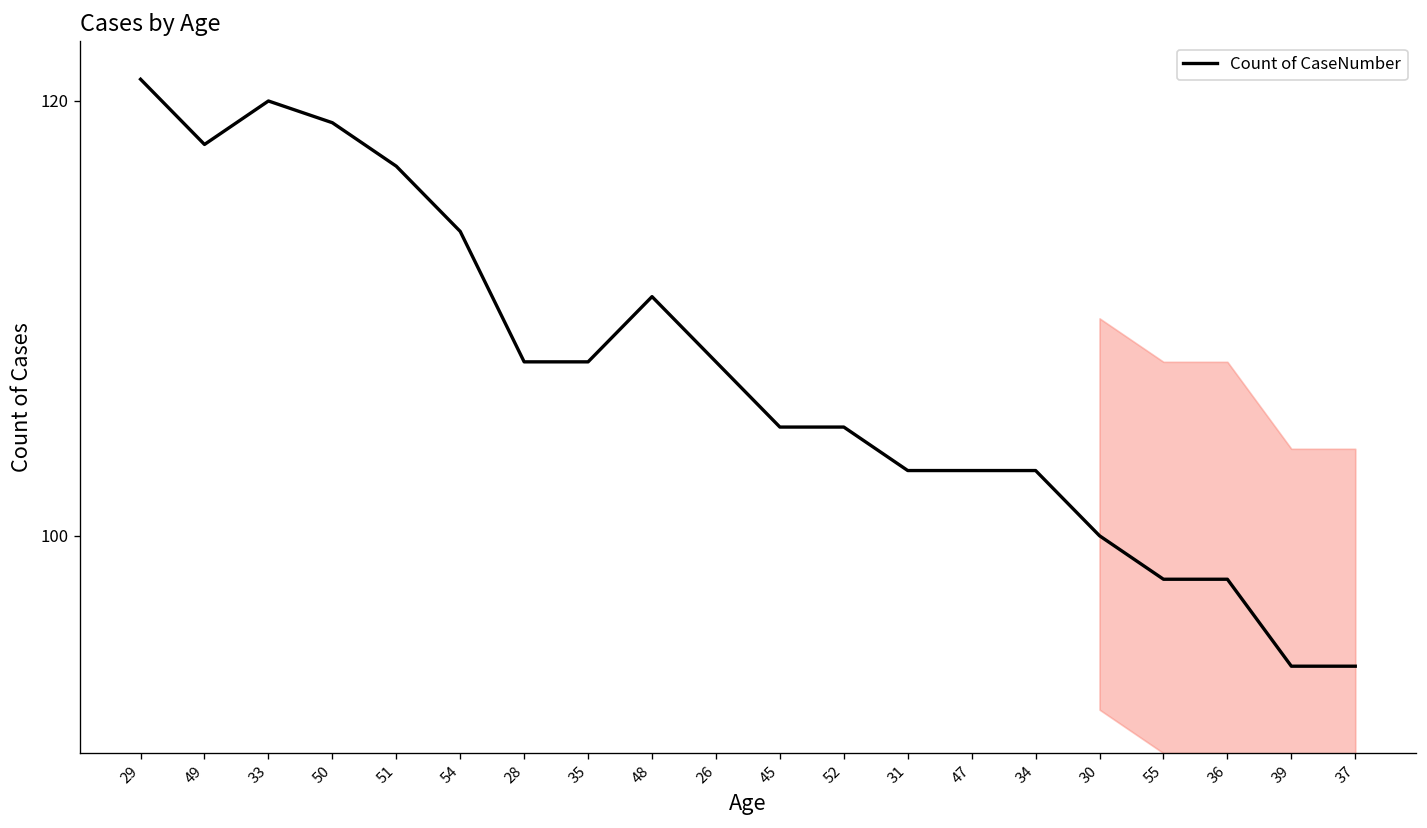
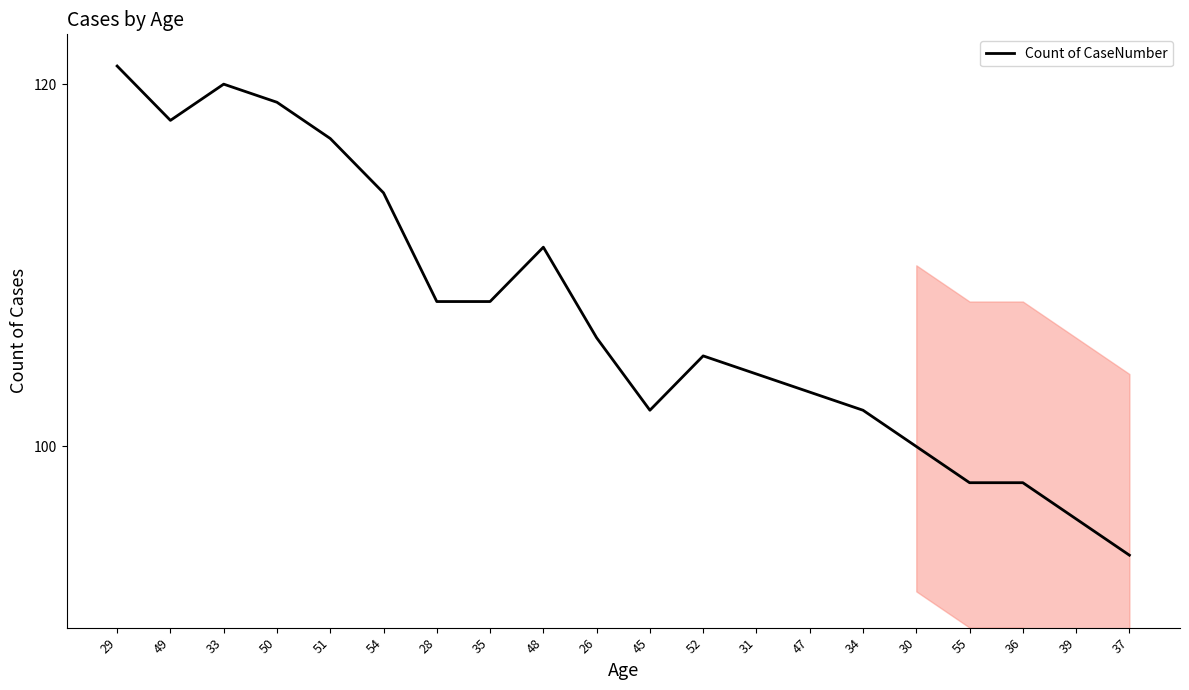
  {
    "Count of CaseNumber": {
      "29": 121,
      "49": 118,
      "33": 120,
      "50": 119,
      "51": 117,
      "54": 114,
      "28": 108,
      "35": 108,
      "48": 111,
-     "26": 108,
-     "45": 105,
+     "26": 106,
+     "45": 102,
      "52": 105,
-     "31": 103,
+     "31": 104,
      "47": 103,
-     "34": 103,
+     "34": 102,
      "30": 100,
      "55": 98,
      "36": 98,
-     "39": 94,
+     "39": 96,
      "37": 94
    }
  }
